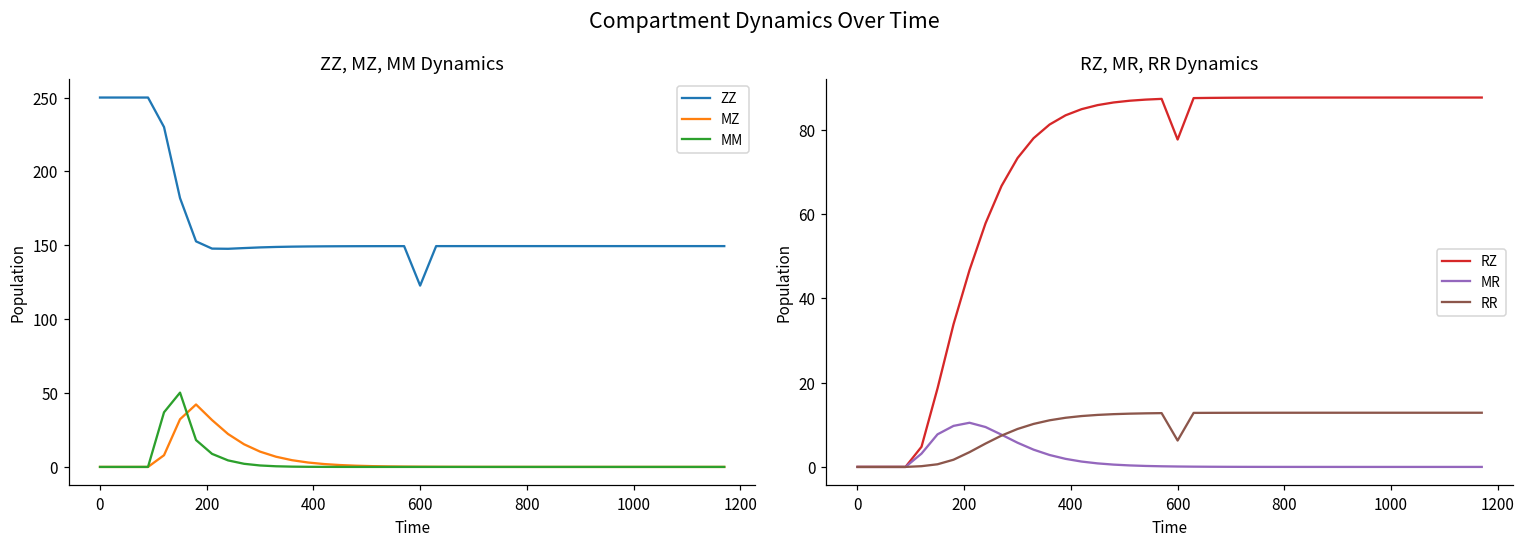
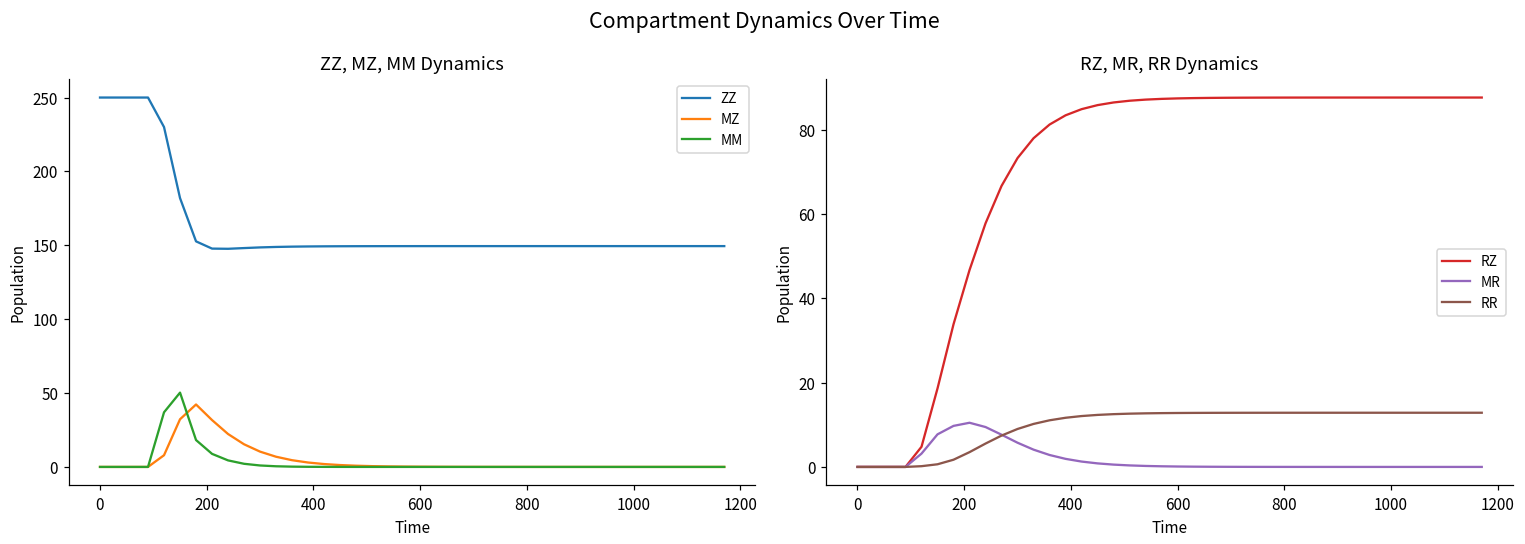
  {
    "ZZ, MZ, MM Dynamics": {
      "ZZ": {
        "0": 250,
-       "600": 123
+       "600": 149
      }
    },
    "RZ, MR, RR Dynamics": {
      "RZ": {
-       "600": 78
+       "600": 87
      },
      "MR": {
        "600": 0
      },
      "RR": {
-       "600": 6
+       "600": 13
      }
    }
  }
